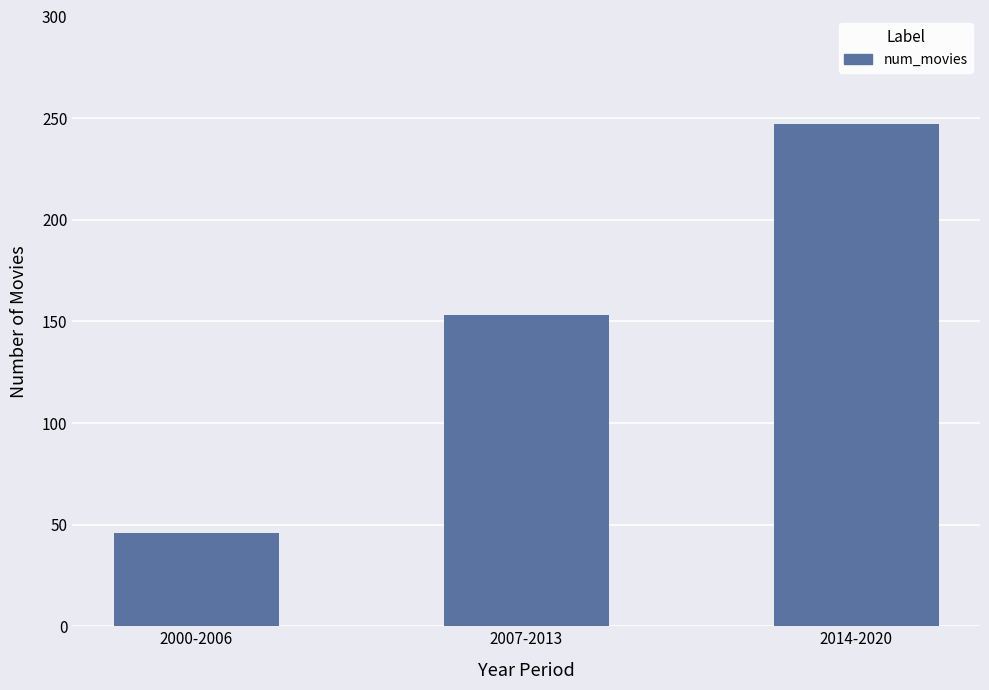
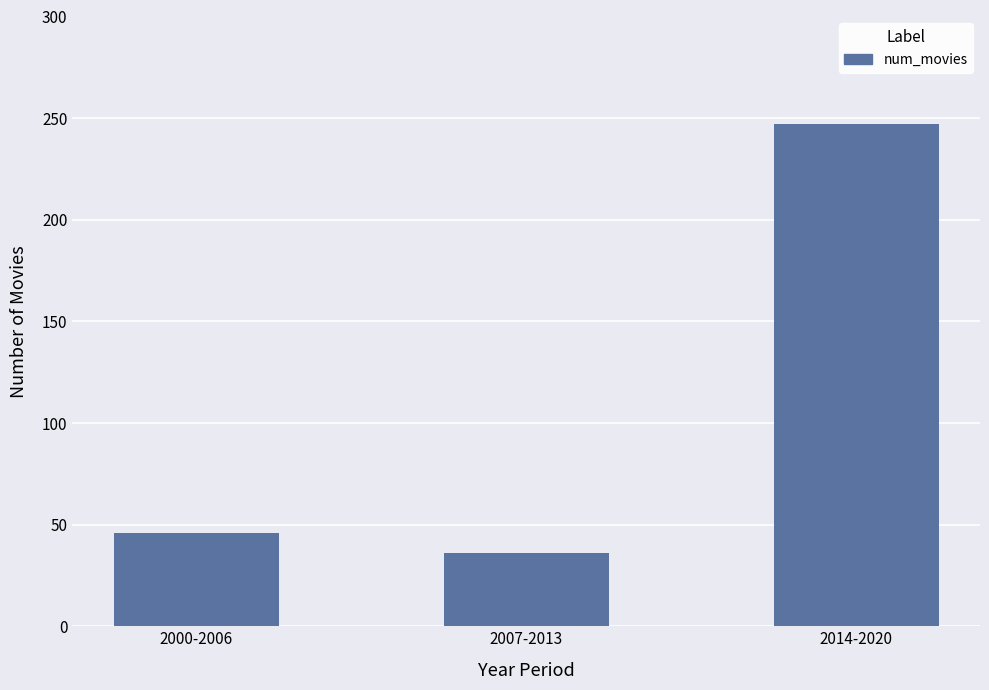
  {
    "2000-2006": 46,
-   "2007-2013": 153,
+   "2007-2013": 36,
    "2014-2020": 247
  }
